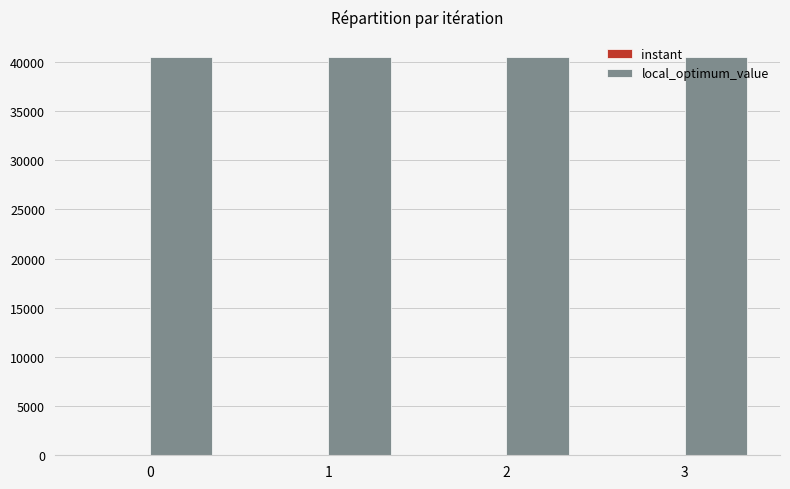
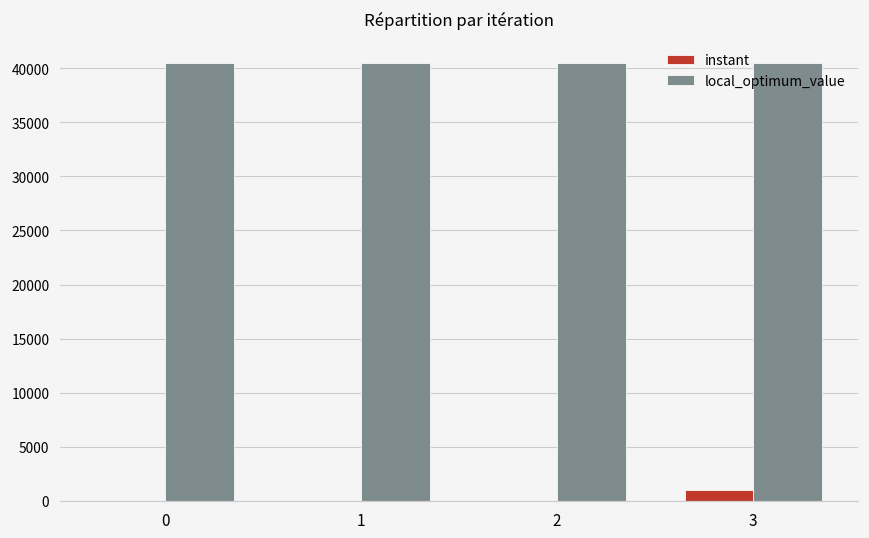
  {
    "instant": {
      "0": 0,
-     "3": 0
+     "3": 1000
    },
    "local_optimum_value": {
      "0": 41000,
      "1": 41000,
      "2": 41000,
      "3": 41000
    }
  }
